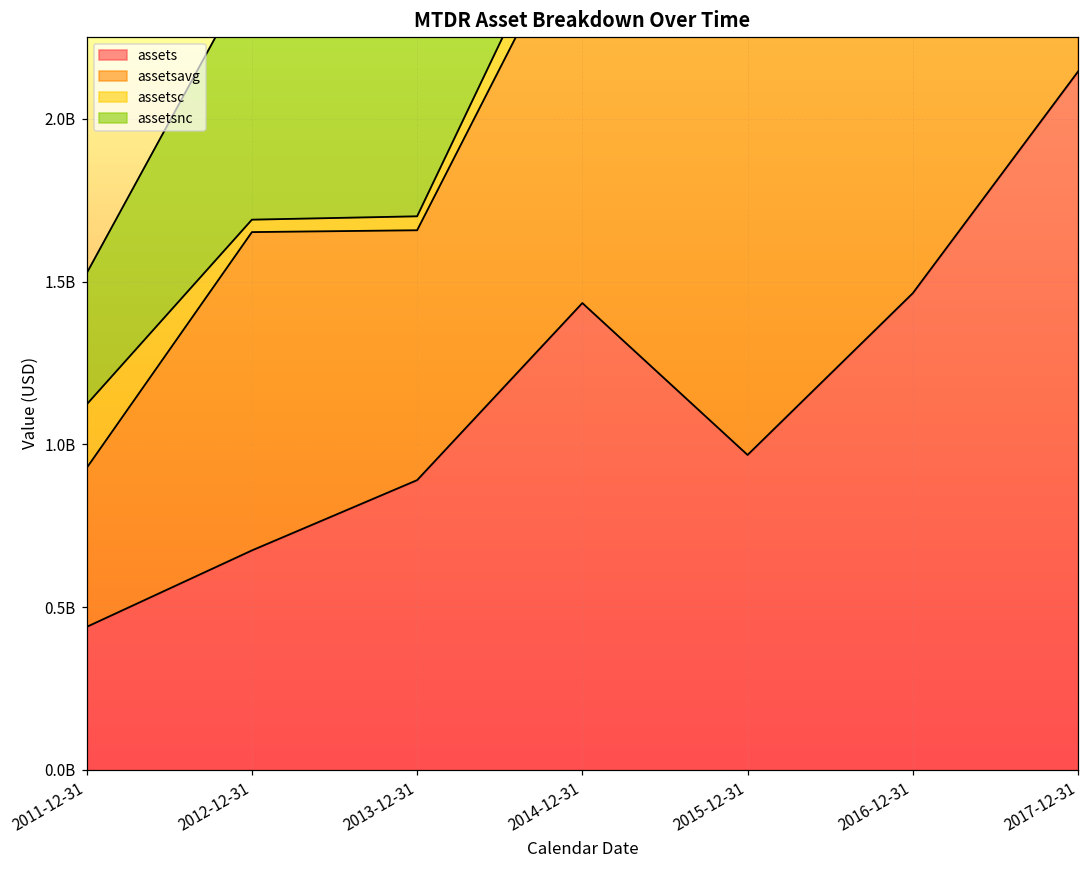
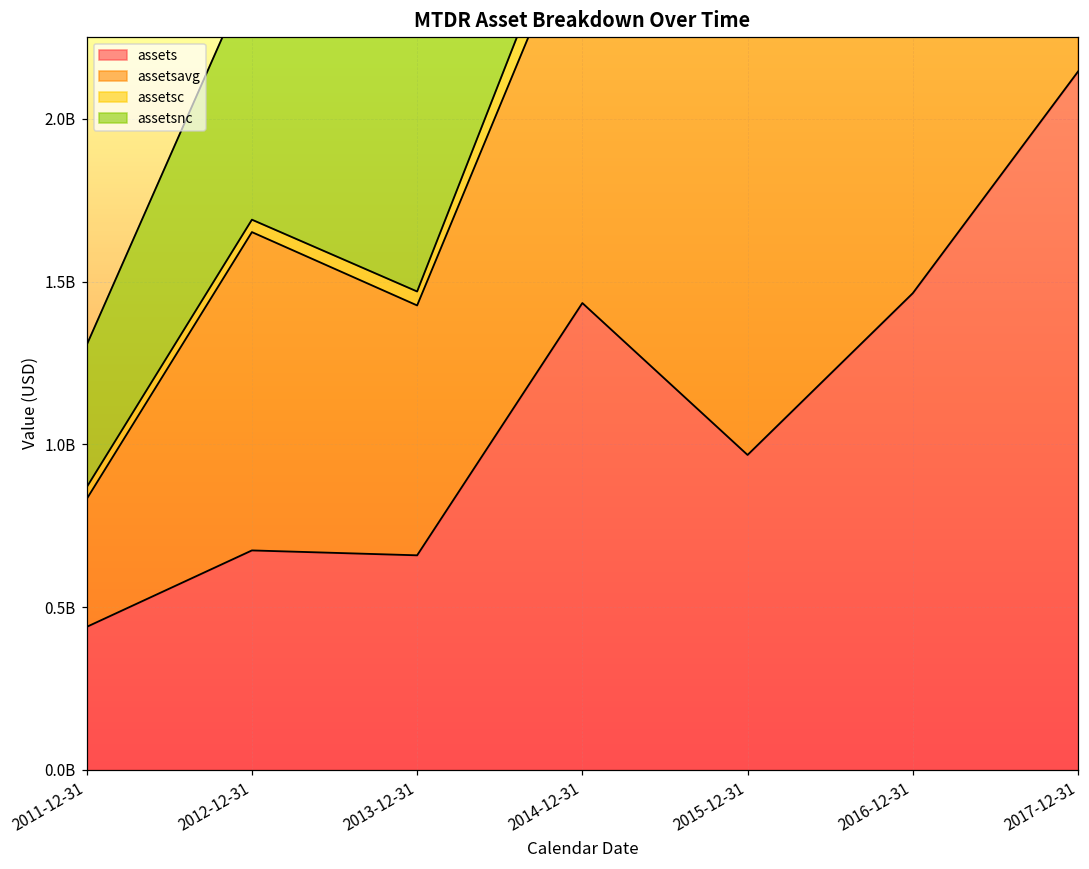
  {
    "assets": {
      "2011-12-31": 440000000,
      "2012-12-31": 670000000,
-     "2013-12-31": 890000000,
+     "2013-12-31": 660000000,
      "2014-12-31": 1430000000,
      "2015-12-31": 970000000,
      "2016-12-31": 1460000000,
      "2017-12-31": 2150000000
    },
    "assetsavg": {
-     "2011-12-31": 490000000,
+     "2011-12-31": 390000000,
      "2012-12-31": 980000000,
      "2013-12-31": 770000000
    },
    "assetsc": {
-     "2011-12-31": 200000000,
+     "2011-12-31": 40000000,
      "2012-12-31": 40000000,
      "2013-12-31": 40000000
    },
    "assetsnc": {
-     "2011-12-31": 400000000
+     "2011-12-31": 440000000
    }
  }
